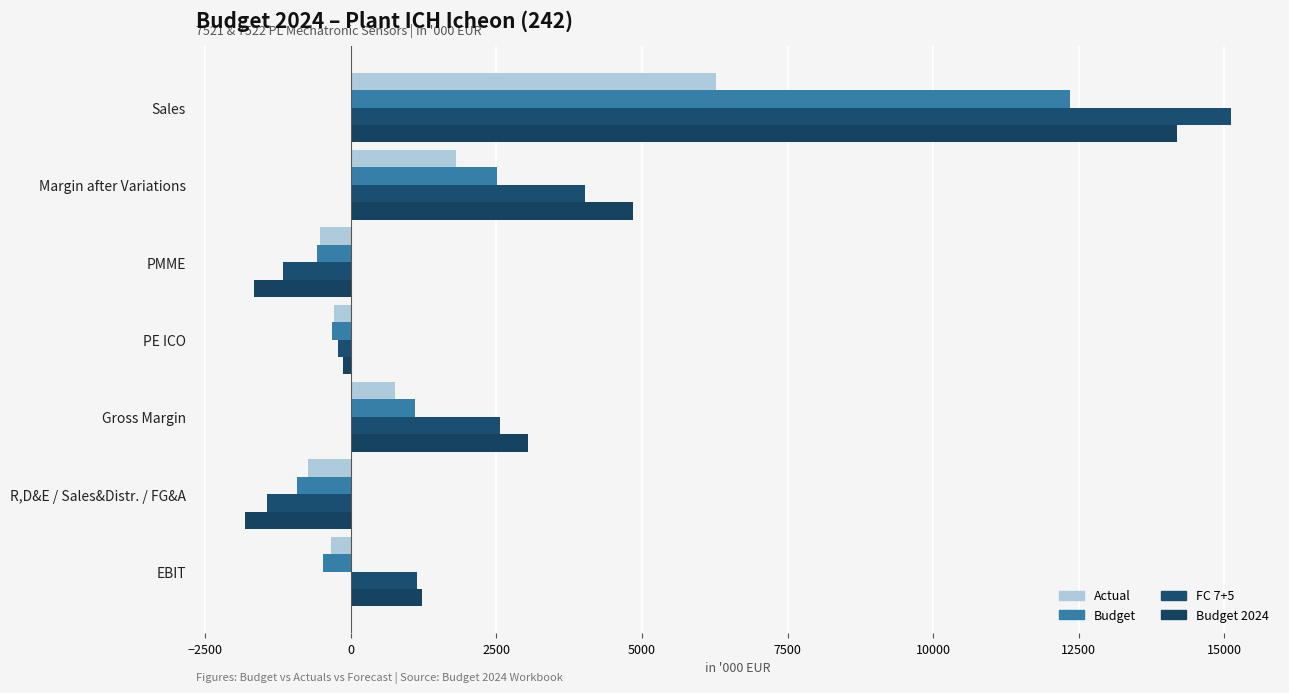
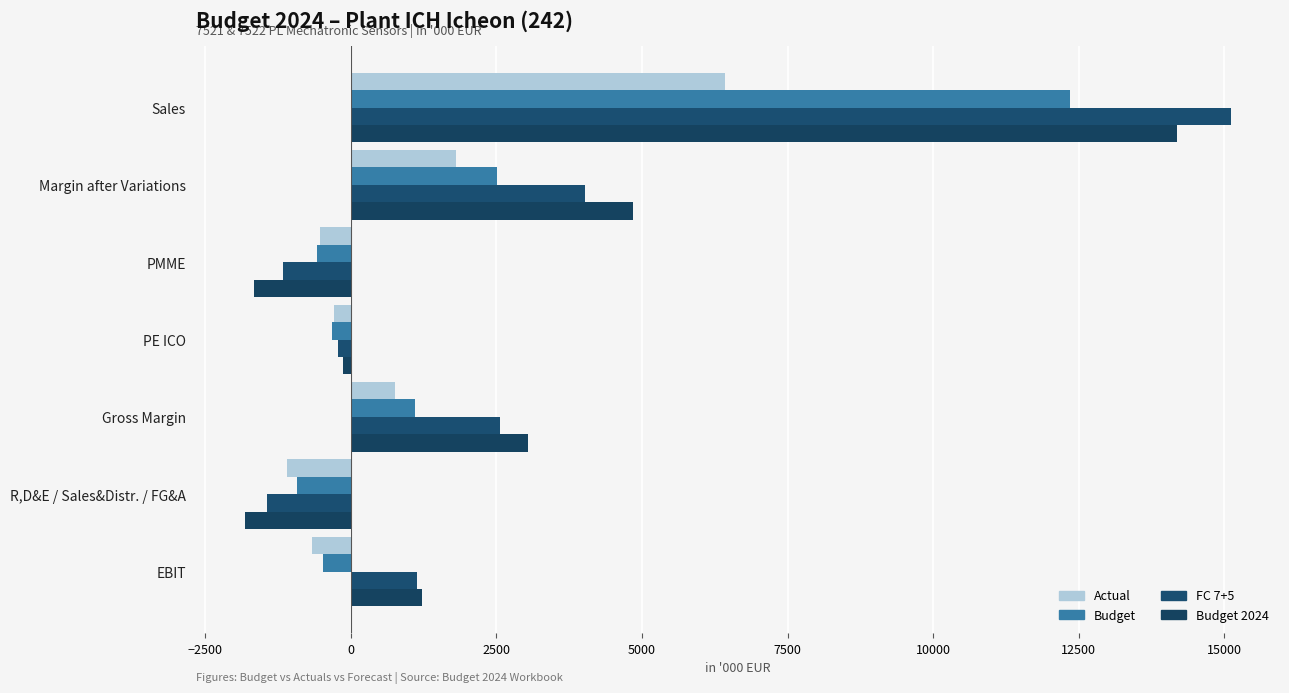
  {
    "Actual": {
-     "Sales": 6300,
+     "Sales": 6400,
      "Margin after Variations": 1800,
      "PMME": -500,
      "PE ICO": -300,
      "Gross Margin": 700,
-     "R,D&E / Sales&Distr. / FG&A": -700,
-     "EBIT": -300
+     "R,D&E / Sales&Distr. / FG&A": -1100,
+     "EBIT": -700
    },
    "Budget": {
      "Sales": 12300,
      "Margin after Variations": 2500,
      "PMME": -600,
      "PE ICO": -300,
      "Gross Margin": 1100,
      "R,D&E / Sales&Distr. / FG&A": -900,
      "EBIT": -500
    }
  }
